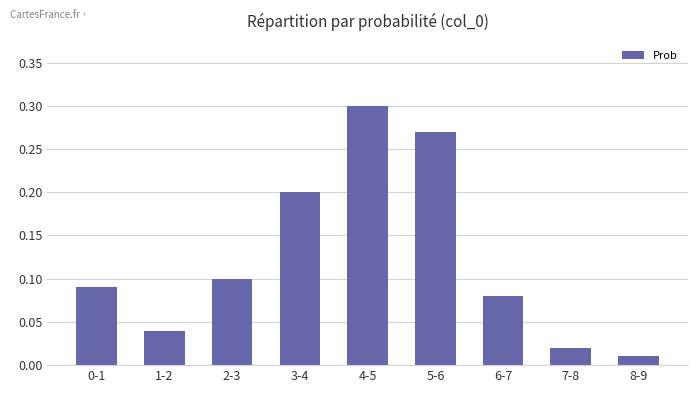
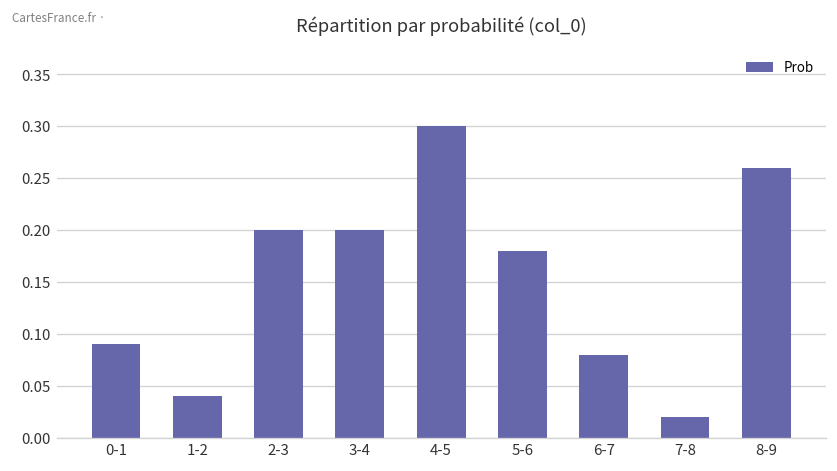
  {
    "0-1": 0.09,
    "1-2": 0.04,
-   "2-3": 0.1,
+   "2-3": 0.2,
    "3-4": 0.20,
    "4-5": 0.30,
-   "5-6": 0.27,
+   "5-6": 0.18,
    "6-7": 0.08,
    "7-8": 0.02,
-   "8-9": 0.01
+   "8-9": 0.26
  }
